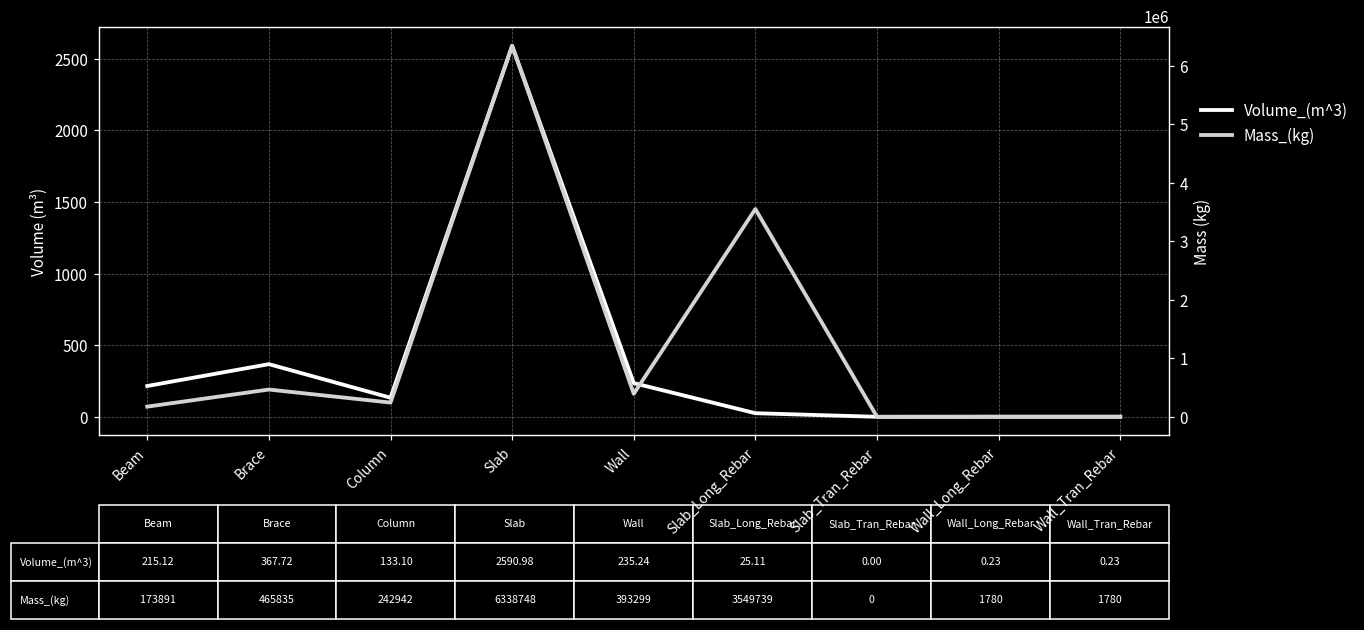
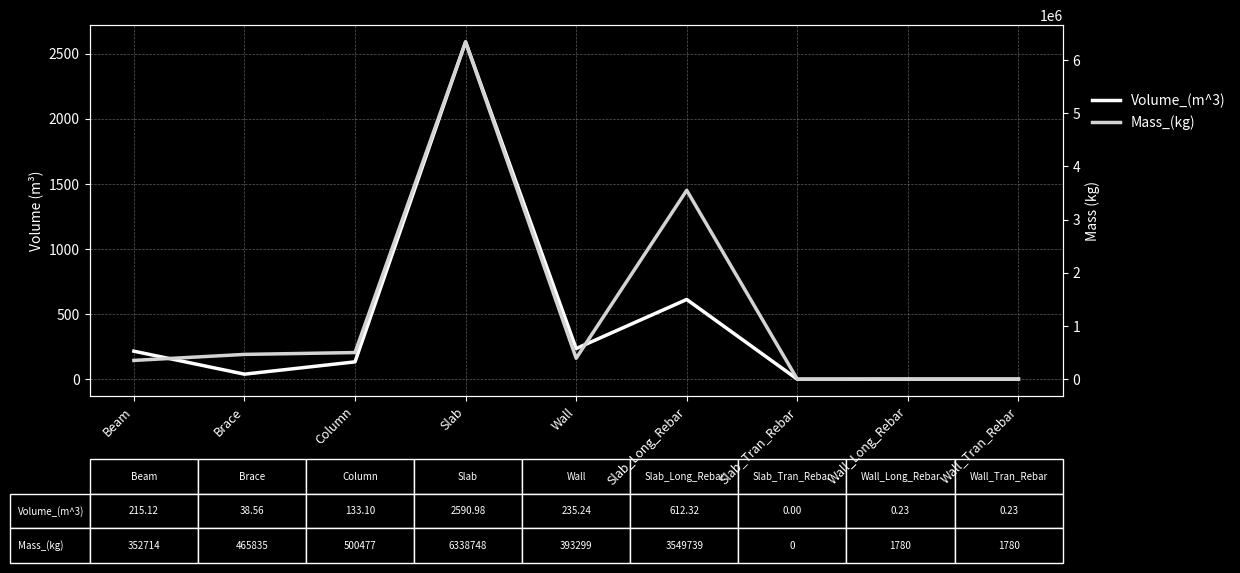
  {
    "Volume_(m^3)": {
-     "Brace": 367.72,
-     "Slab_Long_Rebar": 25.11
+     "Brace": 38.56,
+     "Slab_Long_Rebar": 612.32
    },
    "Mass_(kg)": {
-     "Beam": 173891,
-     "Column": 242942
+     "Beam": 352714,
+     "Column": 500477
    }
  }
